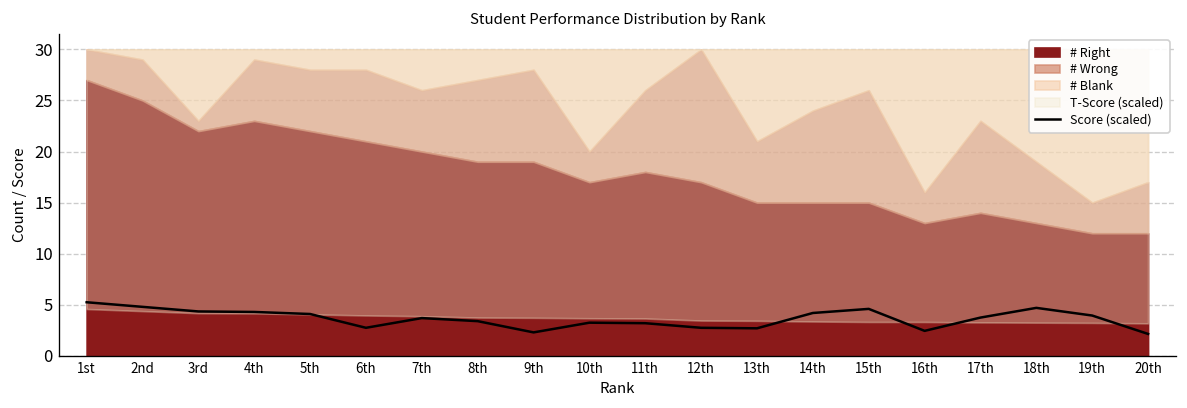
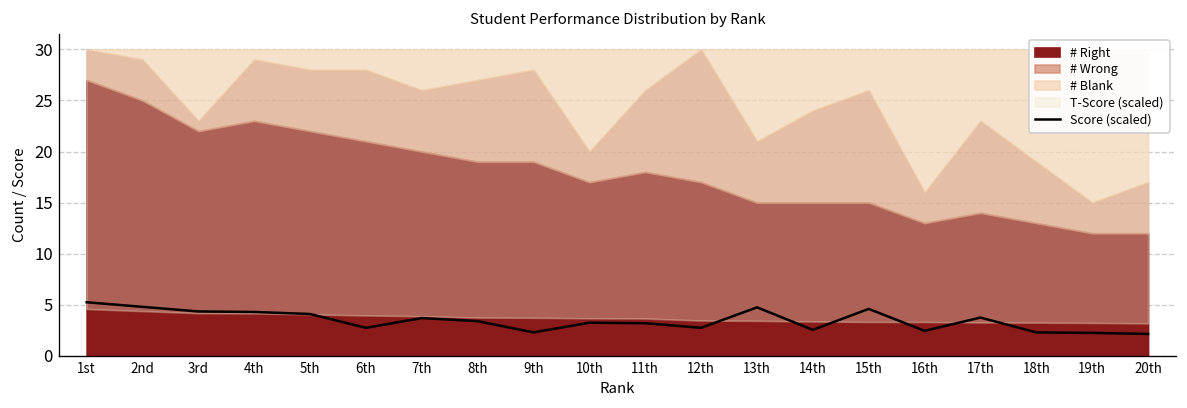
  {
    "Score (scaled)": {
      "1st": 5,
      "2nd": 5,
      "3rd": 4,
      "4th": 4,
      "5th": 4,
      "6th": 3,
      "7th": 4,
      "8th": 3,
      "9th": 2,
      "10th": 3,
      "11th": 3,
      "12th": 3,
-     "13th": 3,
-     "14th": 4,
+     "13th": 5,
+     "14th": 3,
      "15th": 5,
      "16th": 2,
      "17th": 4,
-     "18th": 5,
-     "19th": 4,
+     "18th": 2,
+     "19th": 2,
      "20th": 2
    },
    "# Right": {
      "1st": 27,
      "2nd": 25,
      "3rd": 22,
      "4th": 23,
      "5th": 22,
      "6th": 21,
      "7th": 20,
      "8th": 19,
      "9th": 19,
      "10th": 17,
      "11th": 18,
      "12th": 17,
      "13th": 15,
      "14th": 15,
      "15th": 15,
      "16th": 13,
      "17th": 14,
      "18th": 13,
      "19th": 12,
      "20th": 12
    },
    "# Wrong": {
      "2nd": 4,
      "3rd": 1,
      "4th": 6,
      "5th": 6,
      "6th": 7,
      "7th": 6,
      "8th": 8,
      "9th": 9,
      "10th": 3,
      "11th": 8,
      "13th": 6,
      "14th": 9,
      "15th": 11,
      "16th": 3,
      "17th": 9,
      "18th": 6,
      "19th": 3,
      "20th": 5
    },
    "T-Score (scaled)": {
      "2nd": 1,
      "3rd": 7,
      "4th": 1,
      "5th": 2,
      "6th": 2,
      "7th": 4,
      "8th": 3,
      "9th": 2,
      "10th": 10,
      "11th": 4,
      "13th": 9,
      "14th": 6,
      "15th": 4,
      "16th": 14,
      "17th": 7
    }
  }
